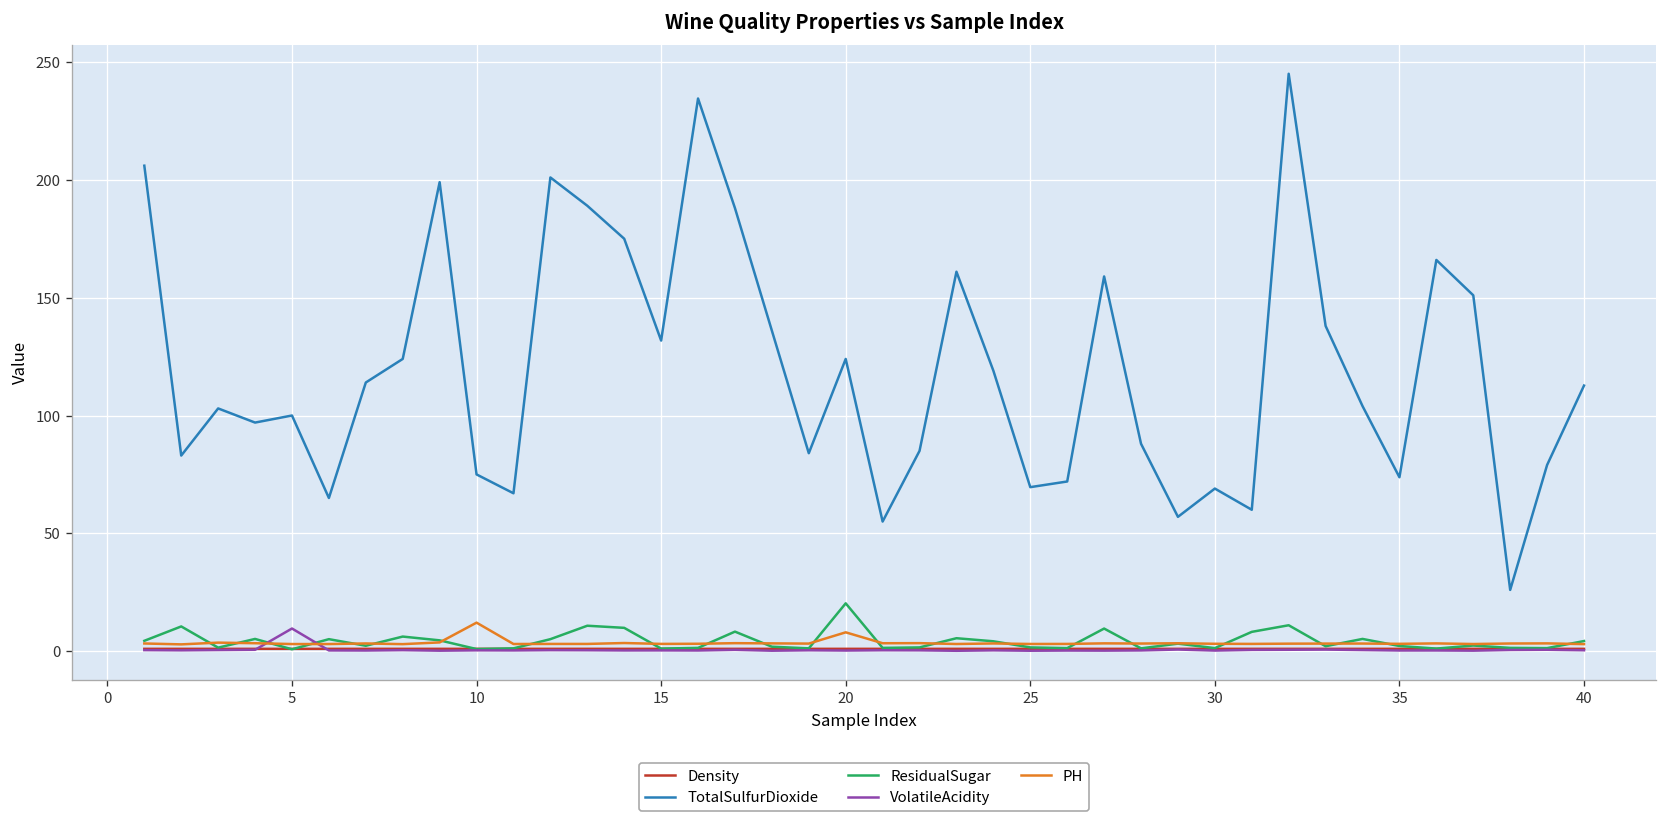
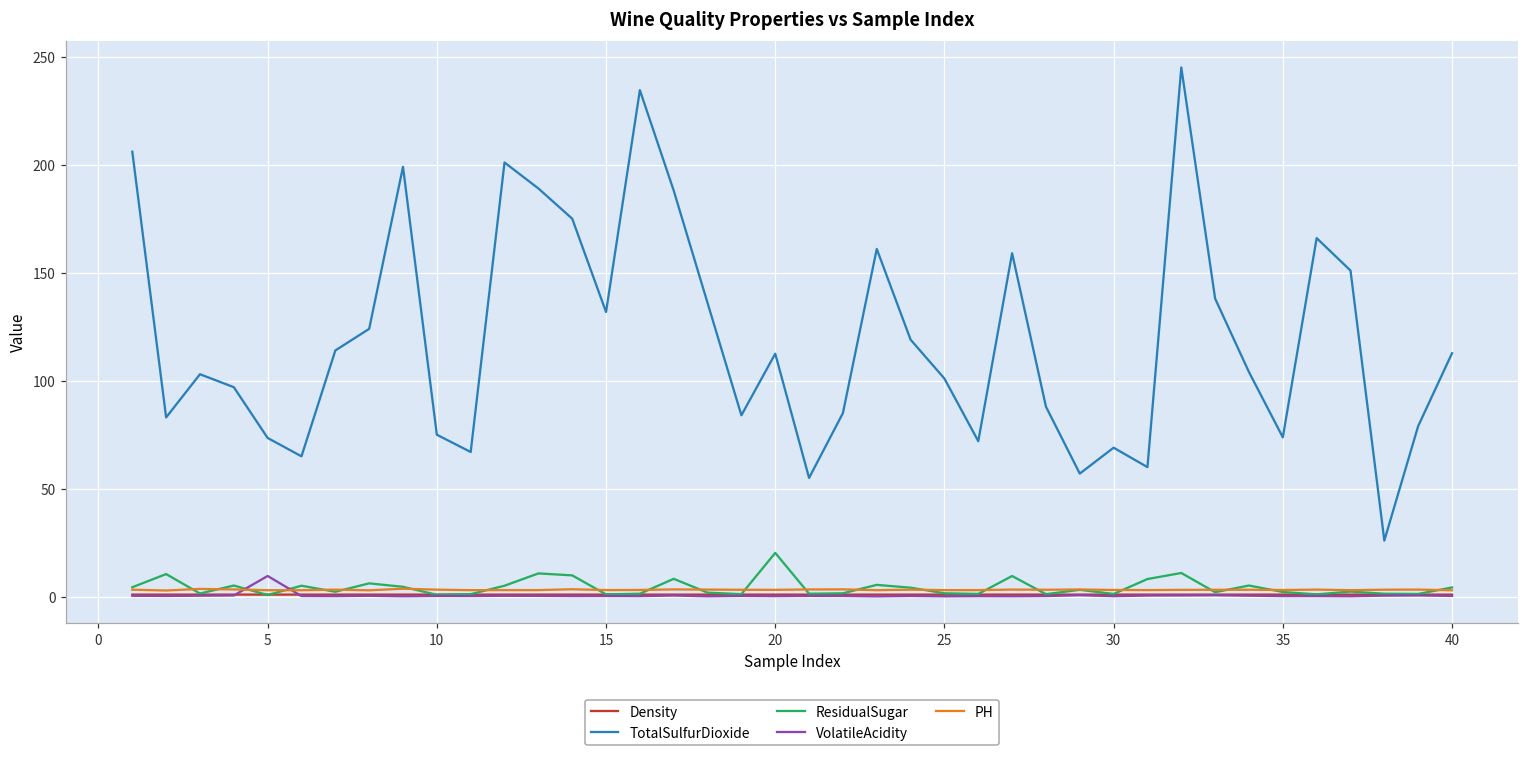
  {
    "TotalSulfurDioxide": {
-     "5": 100,
+     "5": 74,
      "10": 75,
      "15": 132,
-     "20": 124,
-     "25": 70,
+     "20": 113,
+     "25": 101,
      "30": 69,
      "35": 74,
      "40": 113
    },
    "ResidualSugar": {
      "20": 20
    },
    "VolatileAcidity": {
      "5": 10
    },
    "PH": {
      "5": 3,
-     "10": 12,
+     "10": 3,
      "15": 3,
-     "20": 8,
+     "20": 3,
      "25": 3,
      "30": 3
    }
  }
